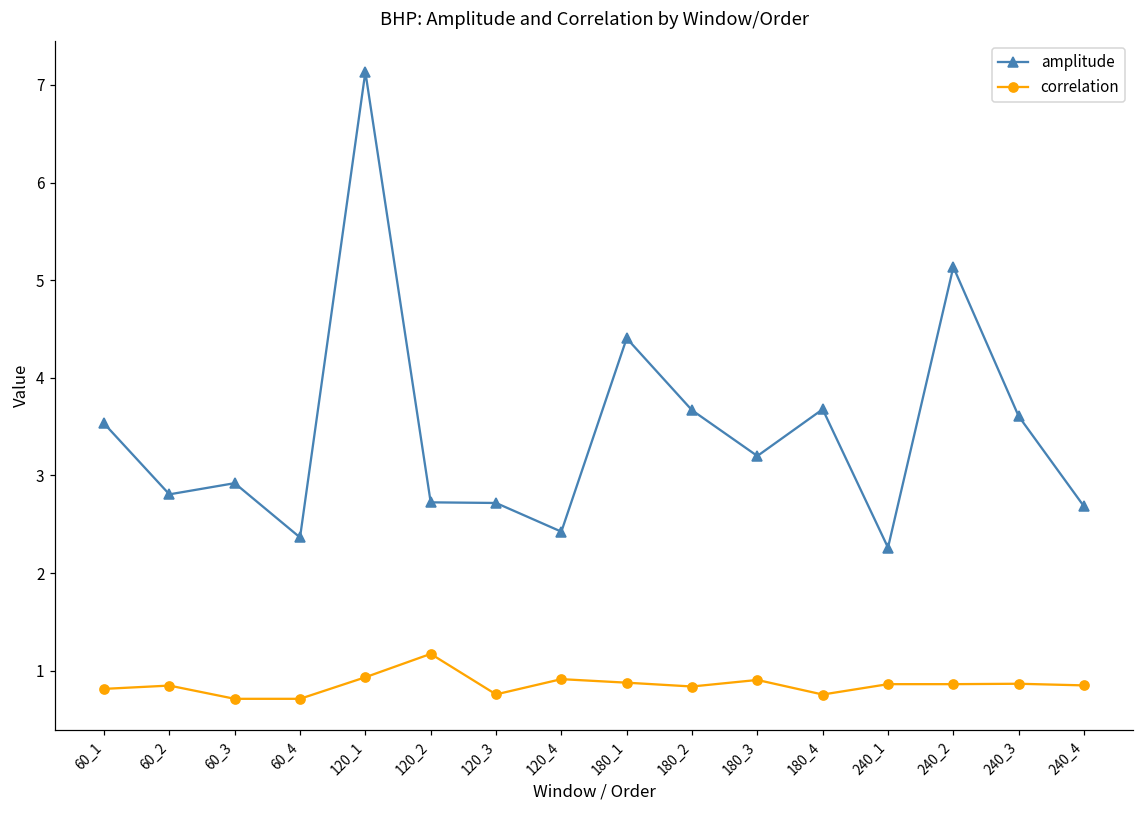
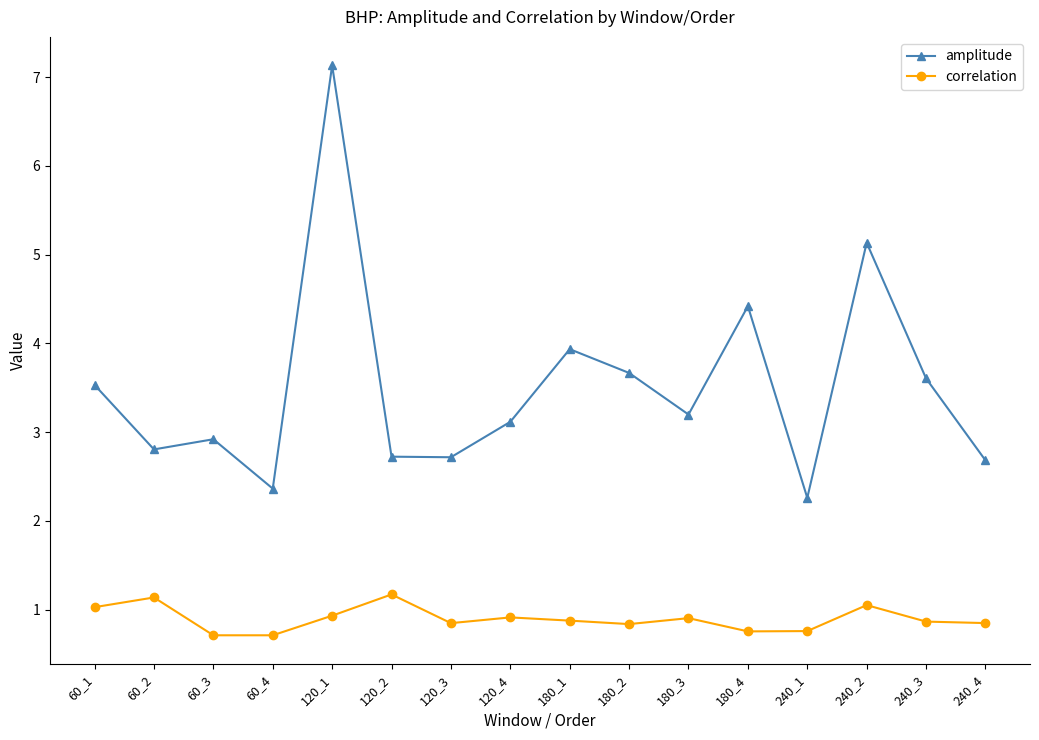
  {
    "amplitude": {
      "60_1": 3.5,
      "60_2": 2.8,
      "60_3": 2.9,
      "60_4": 2.4,
      "120_1": 7.1,
      "120_2": 2.7,
      "120_3": 2.7,
-     "120_4": 2.4,
-     "180_1": 4.4,
+     "120_4": 3.1,
+     "180_1": 3.9,
      "180_2": 3.7,
      "180_3": 3.2,
-     "180_4": 3.7,
+     "180_4": 4.4,
      "240_1": 2.3,
      "240_2": 5.1,
      "240_3": 3.6,
      "240_4": 2.7
    },
    "correlation": {
-     "60_1": 0.8,
-     "60_2": 0.8,
+     "60_1": 1.0,
+     "60_2": 1.1,
      "60_3": 0.7,
      "60_4": 0.7,
      "120_1": 0.9,
      "120_2": 1.2,
-     "120_3": 0.76,
+     "120_3": 0.85,
      "120_4": 0.9,
      "180_1": 0.9,
      "180_2": 0.8,
      "180_3": 0.9,
      "180_4": 0.8,
-     "240_1": 0.9,
-     "240_2": 0.9,
+     "240_1": 0.8,
+     "240_2": 1.1,
      "240_3": 0.9,
      "240_4": 0.8
    }
  }
